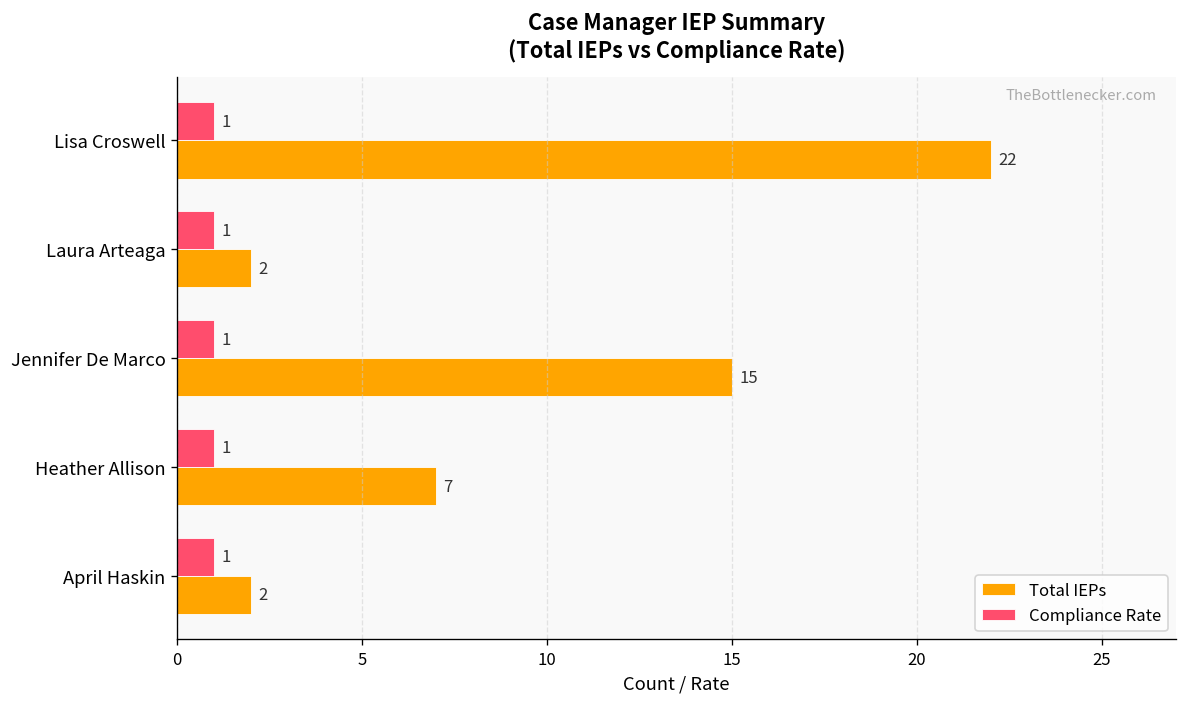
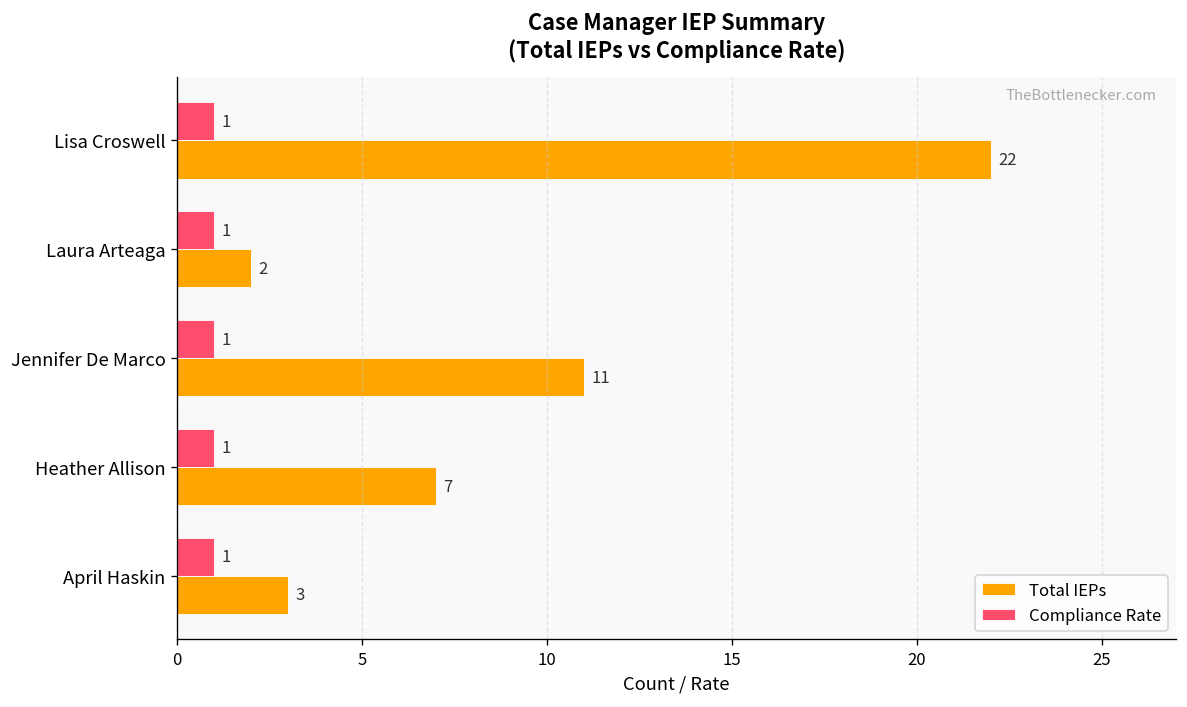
  {
    "Total IEPs": {
      "Lisa Croswell": 22,
      "Laura Arteaga": 2,
-     "Jennifer De Marco": 15,
+     "Jennifer De Marco": 11,
      "Heather Allison": 7,
-     "April Haskin": 2
+     "April Haskin": 3
    },
    "Compliance Rate": {
      "Lisa Croswell": 1,
      "Laura Arteaga": 1,
      "Jennifer De Marco": 1,
      "Heather Allison": 1,
      "April Haskin": 1
    }
  }
